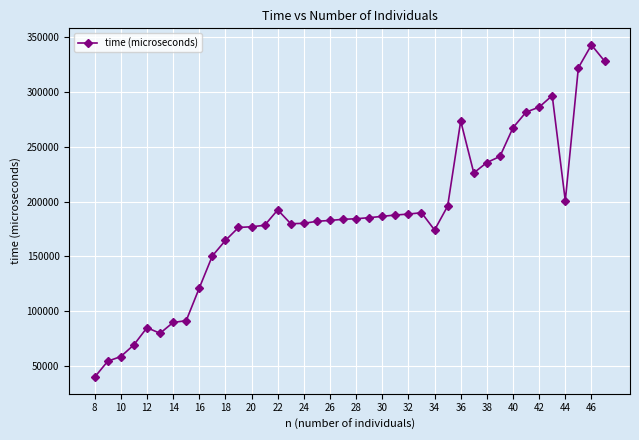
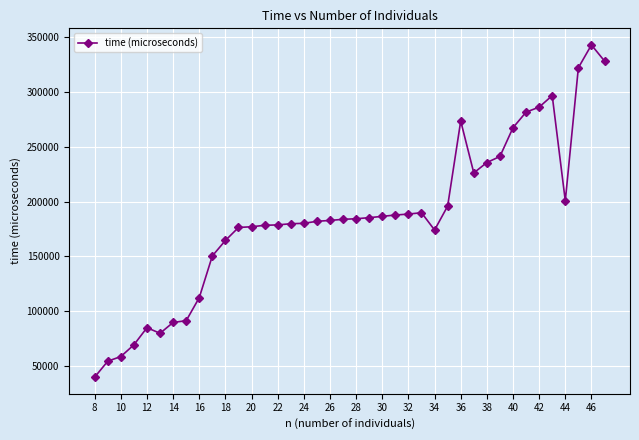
  {
    "8": 40000,
    "10": 58000,
    "12": 85000,
    "14": 90000,
-   "16": 121000,
+   "16": 112000,
    "18": 164000,
    "20": 177000,
-   "22": 192000,
+   "22": 179000,
    "24": 180000,
    "26": 183000,
    "28": 184000,
    "30": 187000,
    "32": 189000,
    "34": 174000,
    "36": 274000,
    "38": 236000,
    "40": 267000,
    "42": 286000,
    "44": 201000,
    "46": 343000
  }
